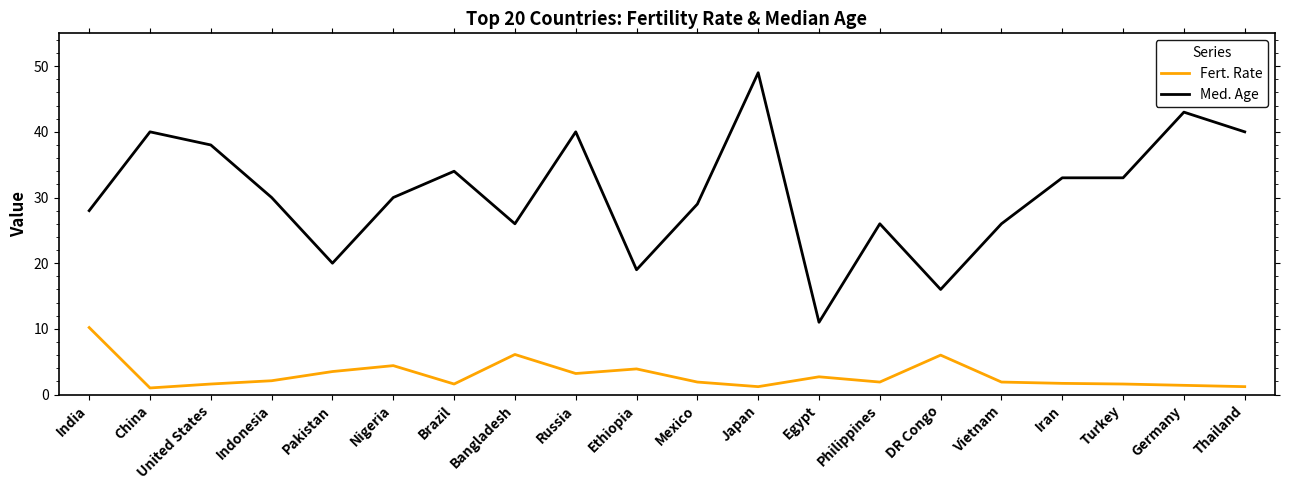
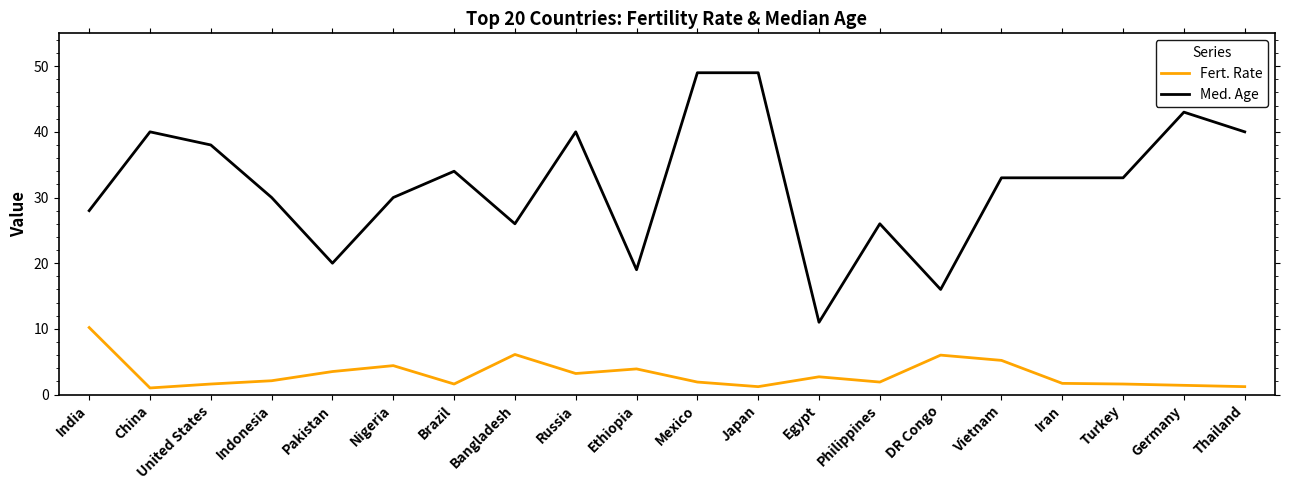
  {
    "Fert. Rate": {
      "India": 10,
      "China": 1,
      "United States": 2,
      "Indonesia": 2,
      "Pakistan": 4,
      "Nigeria": 4,
      "Brazil": 2,
      "Bangladesh": 6,
      "Russia": 3,
      "Ethiopia": 4,
      "Mexico": 2,
      "Japan": 1,
      "Egypt": 3,
      "Philippines": 2,
      "DR Congo": 6,
-     "Vietnam": 2,
+     "Vietnam": 5,
      "Iran": 2,
      "Turkey": 2,
      "Germany": 1,
      "Thailand": 1
    },
    "Med. Age": {
      "India": 28,
      "China": 40,
      "United States": 38,
      "Indonesia": 30,
      "Pakistan": 20,
      "Nigeria": 30,
      "Brazil": 34,
      "Bangladesh": 26,
      "Russia": 40,
      "Ethiopia": 19,
-     "Mexico": 29,
+     "Mexico": 49,
      "Japan": 49,
      "Egypt": 11,
      "Philippines": 26,
      "DR Congo": 16,
-     "Vietnam": 26,
+     "Vietnam": 33,
      "Iran": 33,
      "Turkey": 33,
      "Germany": 43,
      "Thailand": 40
    }
  }
